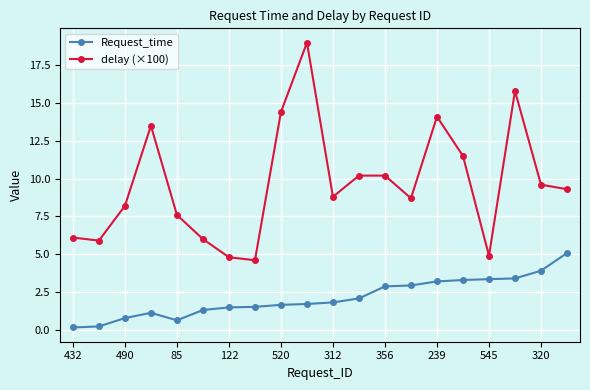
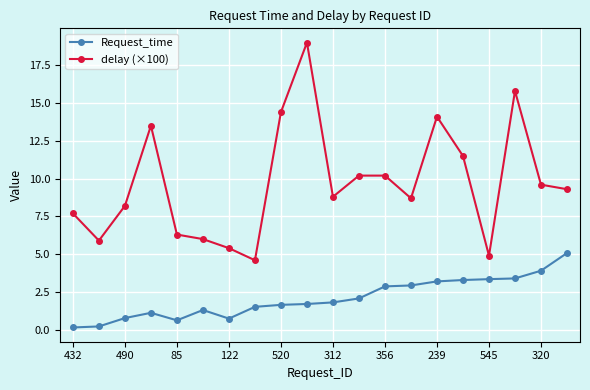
  {
    "Request_time": {
      "432": 0.2,
      "490": 0.8,
      "85": 0.6,
-     "122": 1.5,
+     "122": 0.7,
      "520": 1.7,
      "312": 1.8,
      "356": 2.9,
      "239": 3.2,
      "545": 3.4,
      "320": 3.9
    },
    "delay (×100)": {
-     "432": 6.1,
+     "432": 7.7,
      "490": 8.2,
-     "85": 7.6,
-     "122": 4.8,
+     "85": 6.3,
+     "122": 5.4,
      "520": 14.4,
      "312": 8.8,
      "356": 10.2,
      "239": 14.1,
      "545": 4.9,
      "320": 9.6
    }
  }
